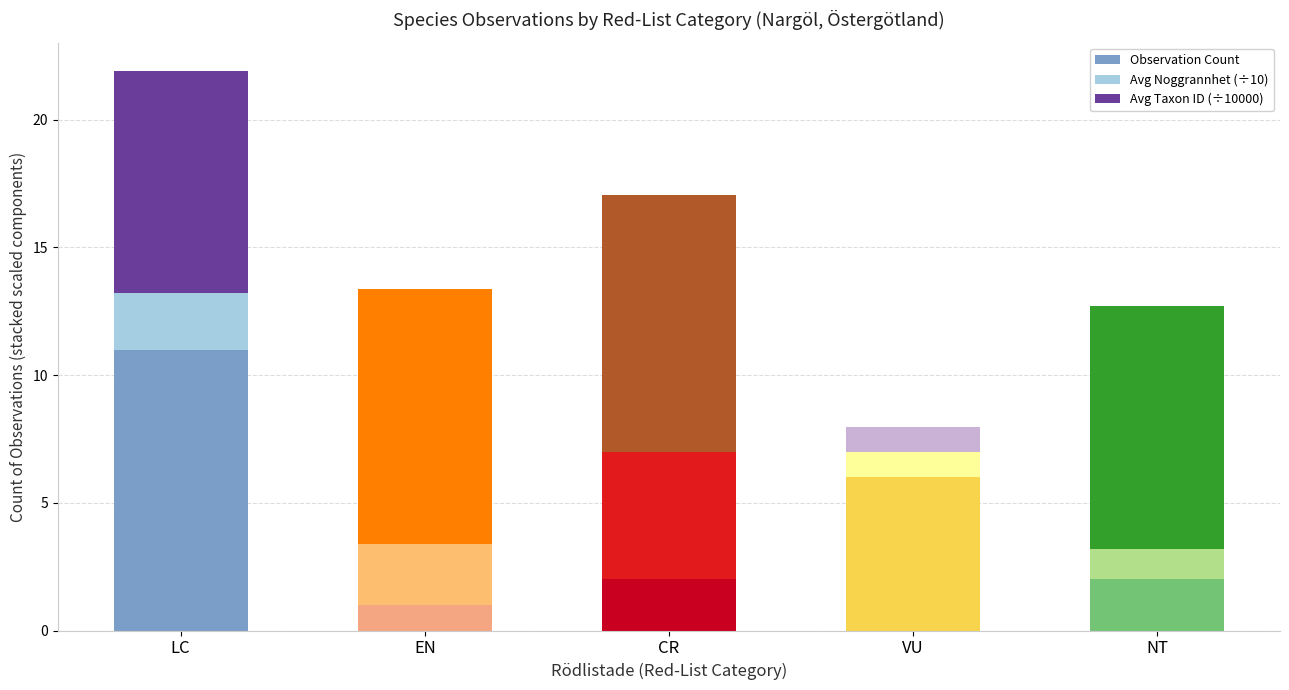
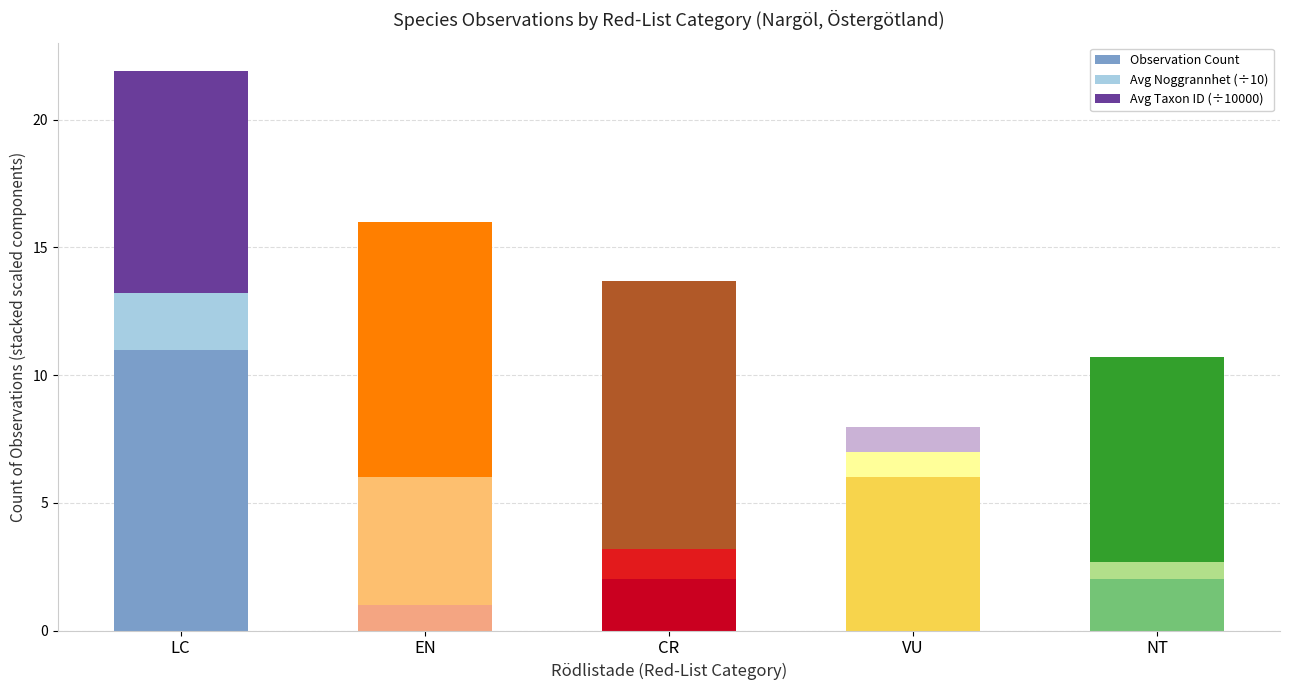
  {
    "Observation Count": {
      "LC": 11.0,
      "EN": 1.0,
      "CR": 2.0,
      "VU": 6.0,
      "NT": 2.0
    },
    "Avg Noggrannhet (÷10)": {
      "LC": 2.2,
-     "EN": 2.4,
-     "CR": 5.0,
+     "EN": 5.0,
+     "CR": 1.2,
      "VU": 1.0,
-     "NT": 1.2
+     "NT": 0.7
    },
    "Avg Taxon ID (÷10000)": {
      "LC": 8.7,
      "EN": 10.0,
-     "CR": 10.1,
+     "CR": 10.5,
      "VU": 0.9,
-     "NT": 9.5
+     "NT": 8.0
    }
  }
